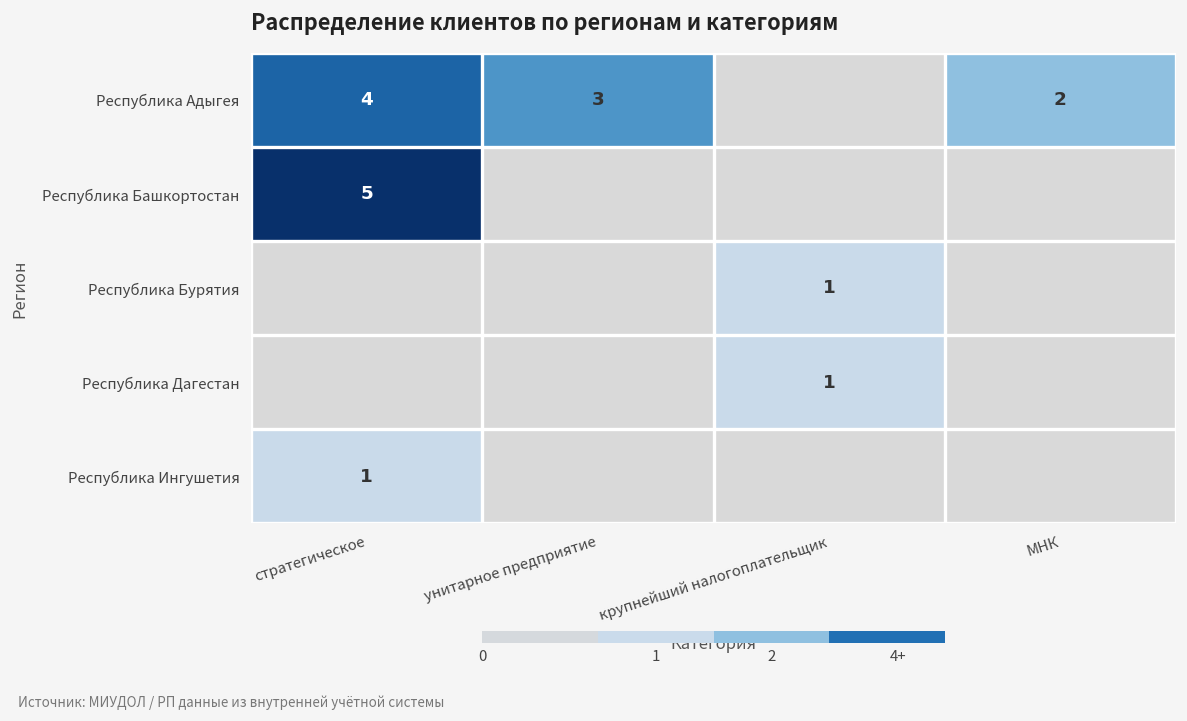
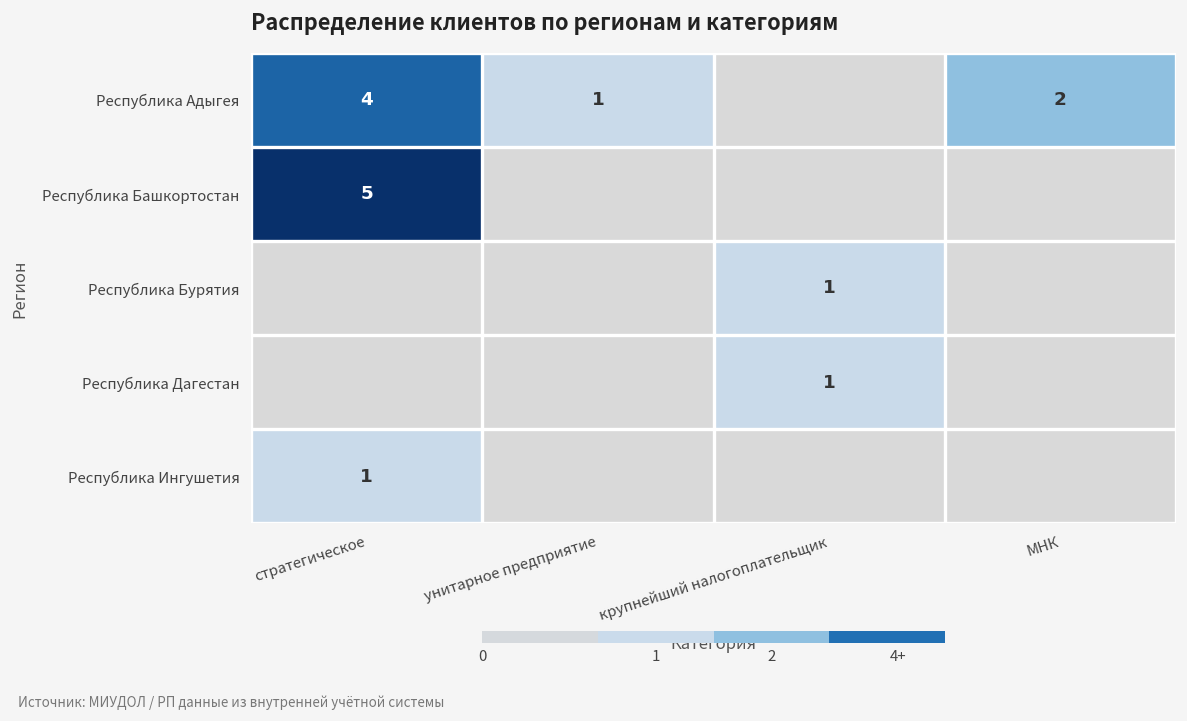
  {
    "Республика Адыгея": {
      "стратегическое": 4,
-     "унитарное предприятие": 3,
+     "унитарное предприятие": 1,
      "МНК": 2
    },
    "Республика Башкортостан": {
      "стратегическое": 5
    },
    "Республика Бурятия": {
      "крупнейший налогоплательщик": 1
    },
    "Республика Дагестан": {
      "крупнейший налогоплательщик": 1
    },
    "Республика Ингушетия": {
      "стратегическое": 1
    }
  }
